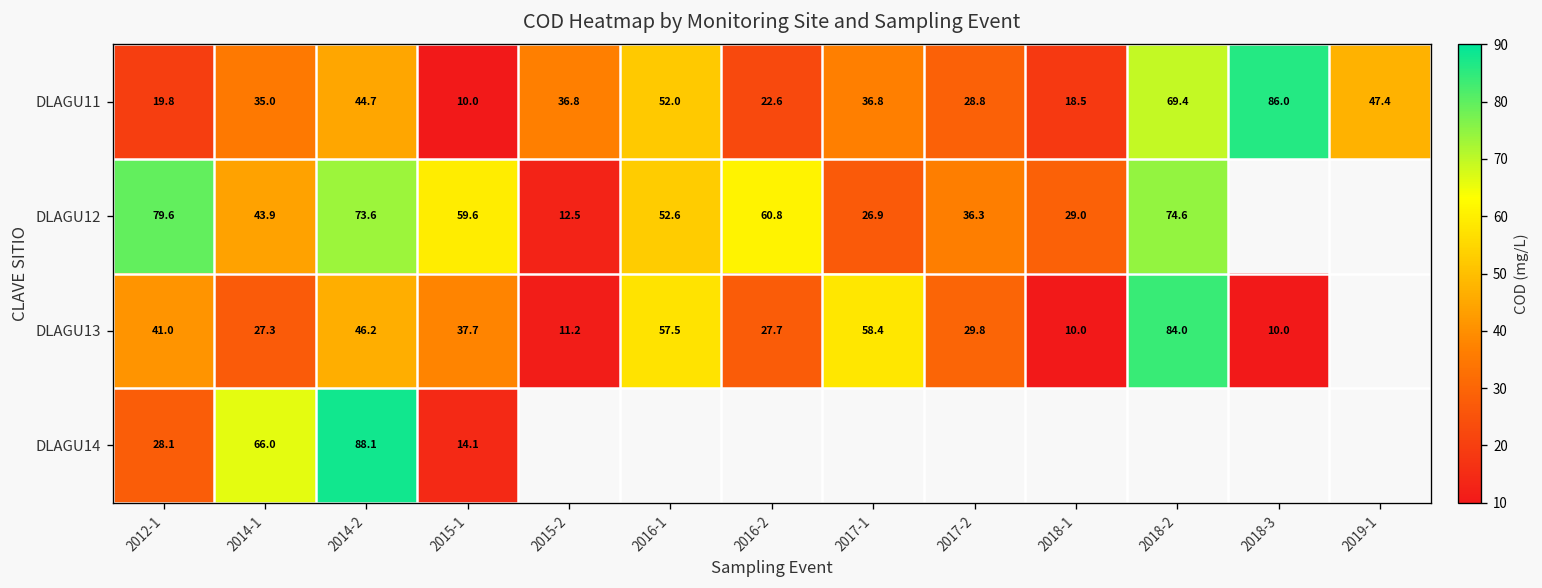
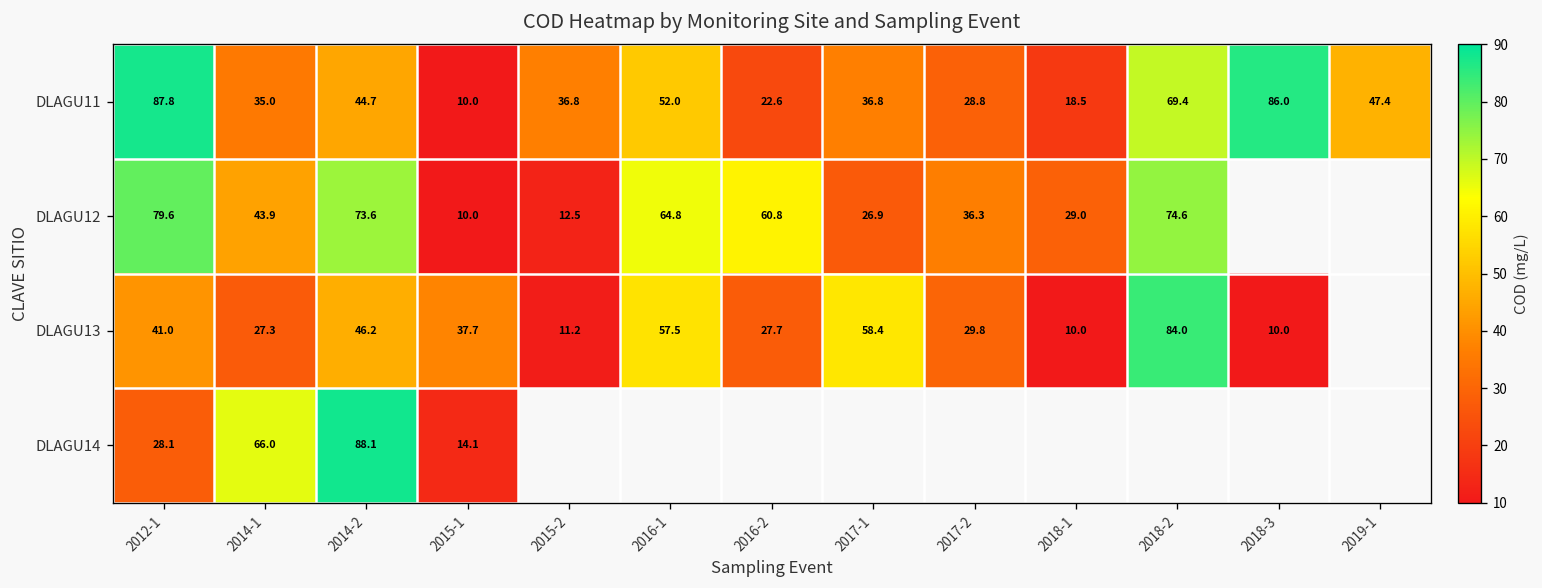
  {
    "DLAGU11": {
-     "2012-1": 19.8,
+     "2012-1": 87.8,
      "2014-1": 35.0,
      "2014-2": 44.7,
      "2015-1": 10.0,
      "2015-2": 36.8,
      "2016-1": 52.0,
      "2016-2": 22.6,
      "2017-1": 36.8,
      "2017-2": 28.8,
      "2018-1": 18.5,
      "2018-2": 69.4,
      "2018-3": 86.0,
      "2019-1": 47.4
    },
    "DLAGU12": {
      "2012-1": 79.6,
      "2014-1": 43.9,
      "2014-2": 73.6,
-     "2015-1": 59.6,
+     "2015-1": 10.0,
      "2015-2": 12.5,
-     "2016-1": 52.6,
+     "2016-1": 64.8,
      "2016-2": 60.8,
      "2017-1": 26.9,
      "2017-2": 36.3,
      "2018-1": 29.0,
      "2018-2": 74.6
    },
    "DLAGU13": {
      "2012-1": 41.0,
      "2014-1": 27.3,
      "2014-2": 46.2,
      "2015-1": 37.7,
      "2015-2": 11.2,
      "2016-1": 57.5,
      "2016-2": 27.7,
      "2017-1": 58.4,
      "2017-2": 29.8,
      "2018-1": 10.0,
      "2018-2": 84.0,
      "2018-3": 10.0
    },
    "DLAGU14": {
      "2012-1": 28.1,
      "2014-1": 66.0,
      "2014-2": 88.1,
      "2015-1": 14.1
    }
  }
